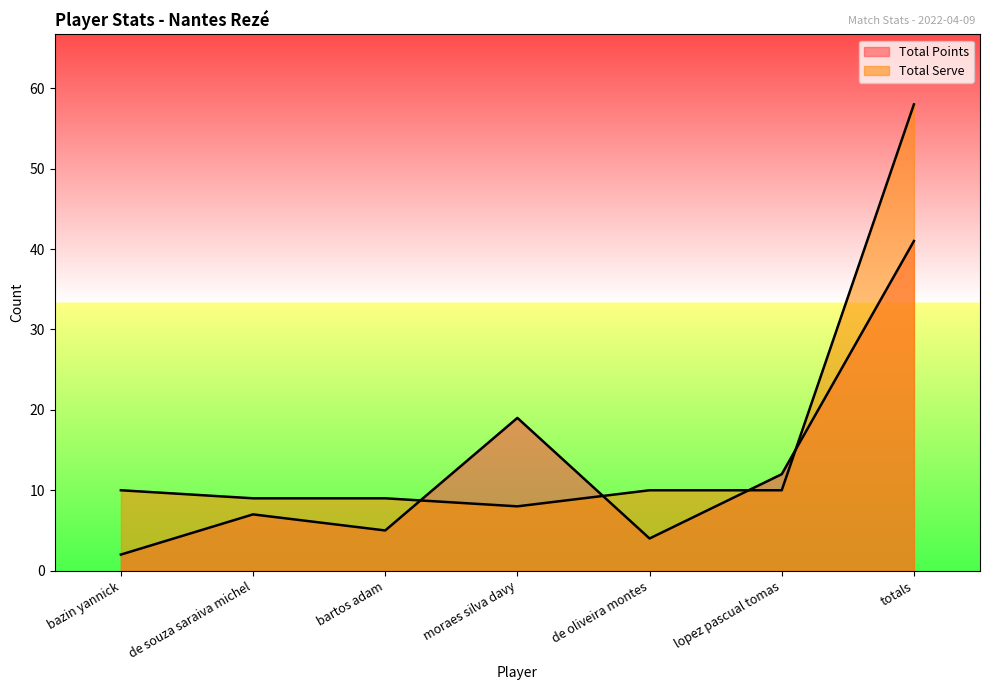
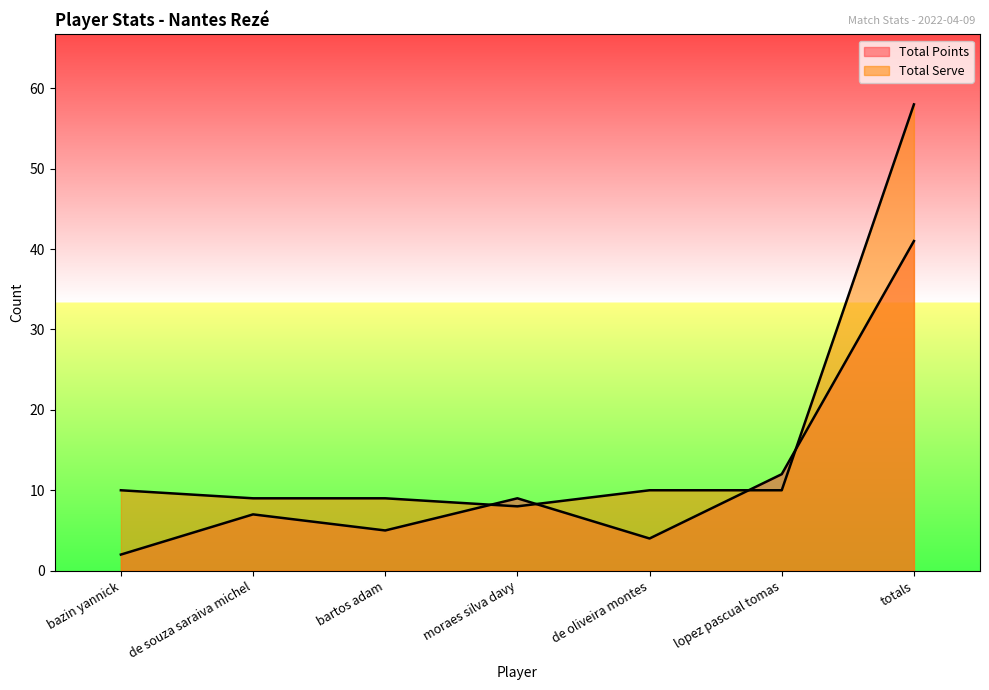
  {
    "Total Points": {
      "bazin yannick": 2,
      "de souza saraiva michel": 7,
      "bartos adam": 5,
-     "moraes silva davy": 19,
+     "moraes silva davy": 9,
      "de oliveira montes": 4,
      "lopez pascual tomas": 12,
      "totals": 41
    },
    "Total Serve": {
      "bazin yannick": 10,
      "de souza saraiva michel": 9,
      "bartos adam": 9,
      "moraes silva davy": 8,
      "de oliveira montes": 10,
      "lopez pascual tomas": 10,
      "totals": 58
    }
  }
